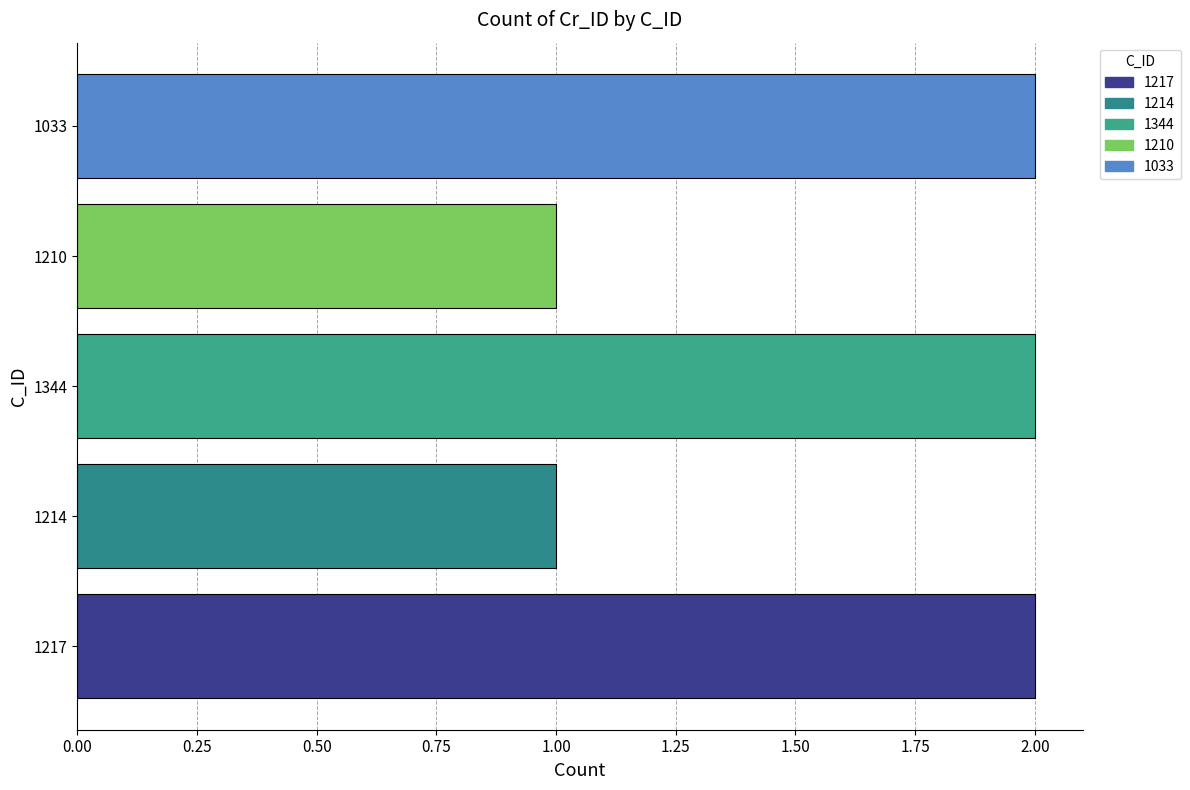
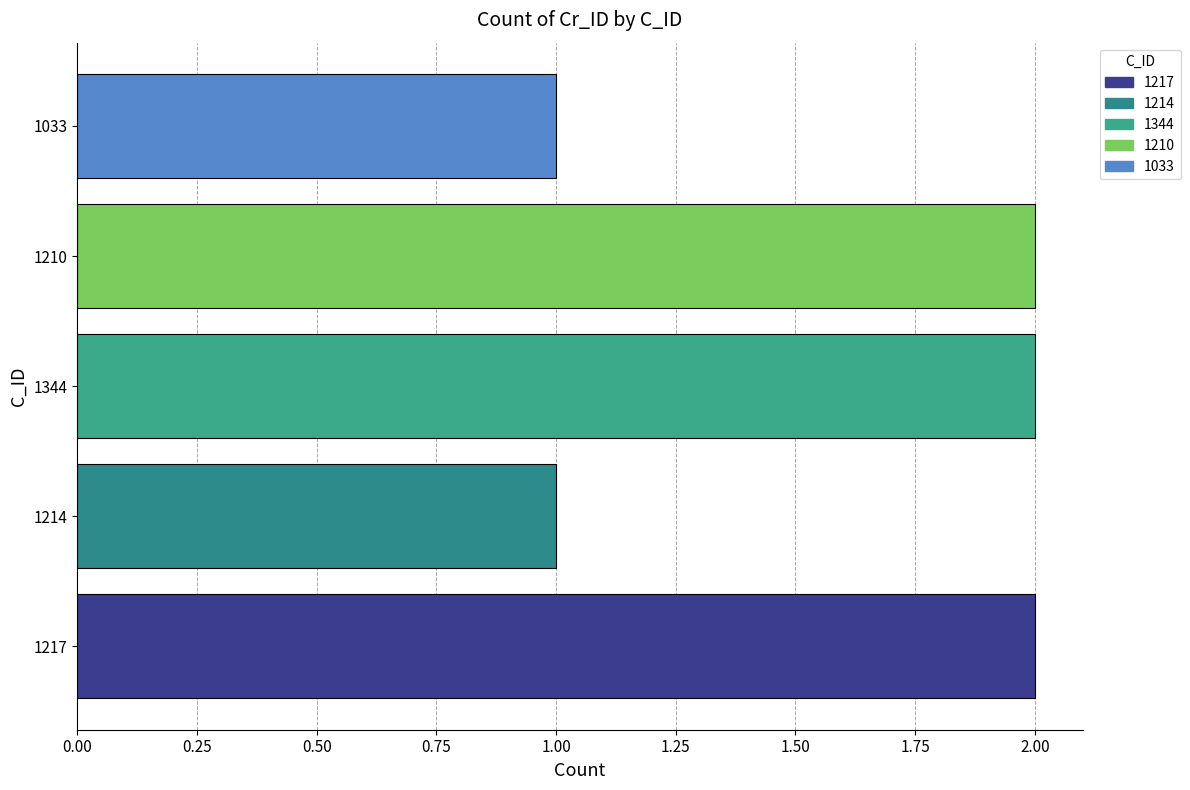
  {
-   "1033": 2,
-   "1210": 1,
+   "1033": 1,
+   "1210": 2,
    "1344": 2,
    "1214": 1,
    "1217": 2
  }
